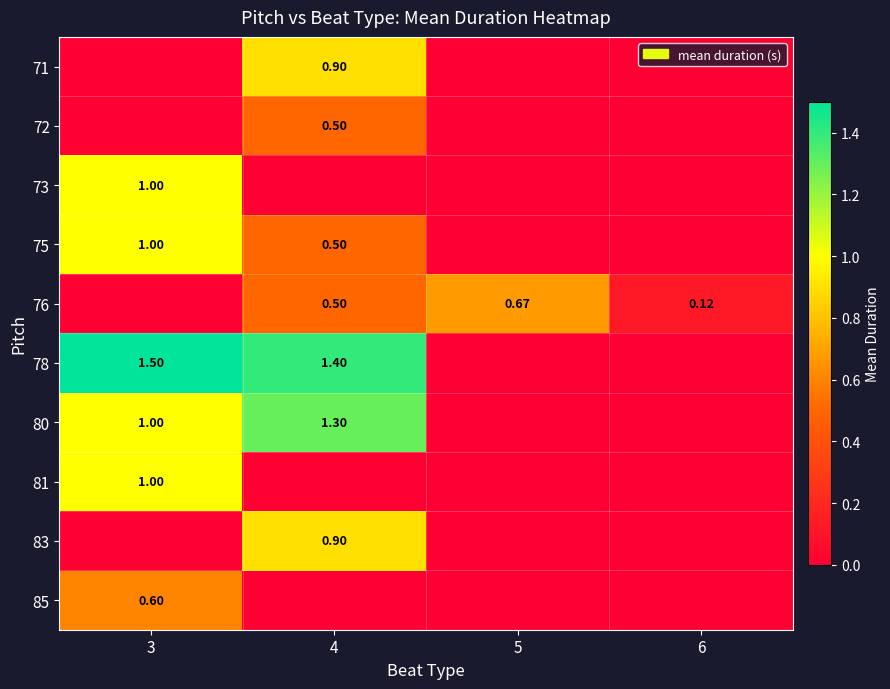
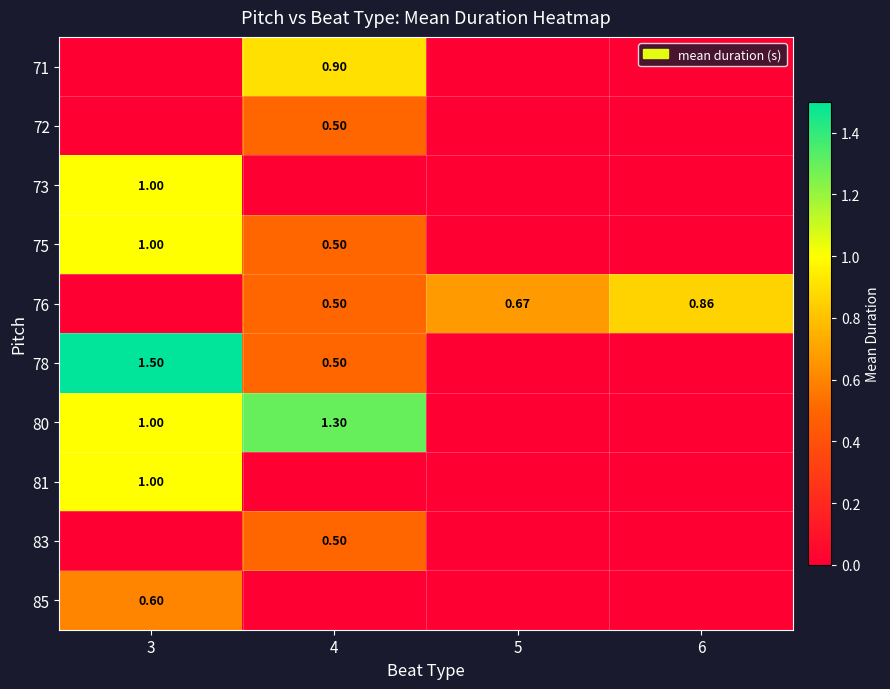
  {
    "71": {
      "4": 0.90
    },
    "72": {
      "4": 0.50
    },
    "73": {
      "3": 1.00
    },
    "75": {
      "3": 1.00,
      "4": 0.50
    },
    "76": {
      "4": 0.50,
      "5": 0.67,
-     "6": 0.12
+     "6": 0.86
    },
    "78": {
      "3": 1.50,
-     "4": 1.40
+     "4": 0.50
    },
    "80": {
      "3": 1.00,
      "4": 1.30
    },
    "81": {
      "3": 1.00
    },
    "83": {
-     "4": 0.90
+     "4": 0.50
    },
    "85": {
      "3": 0.60
    }
  }
